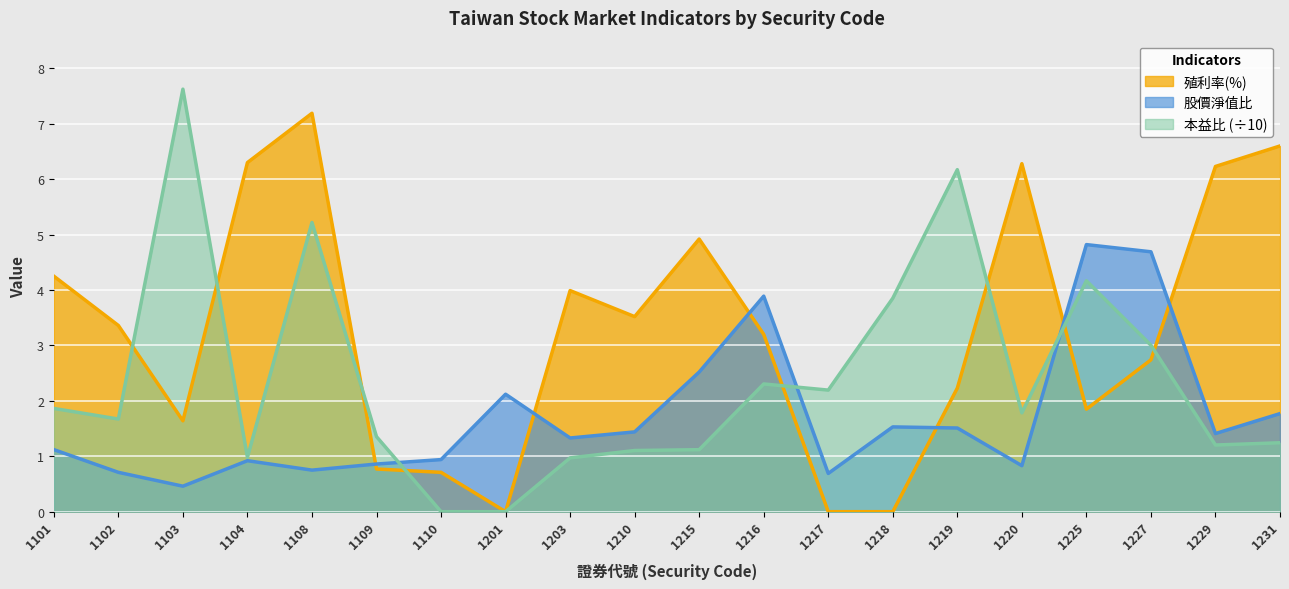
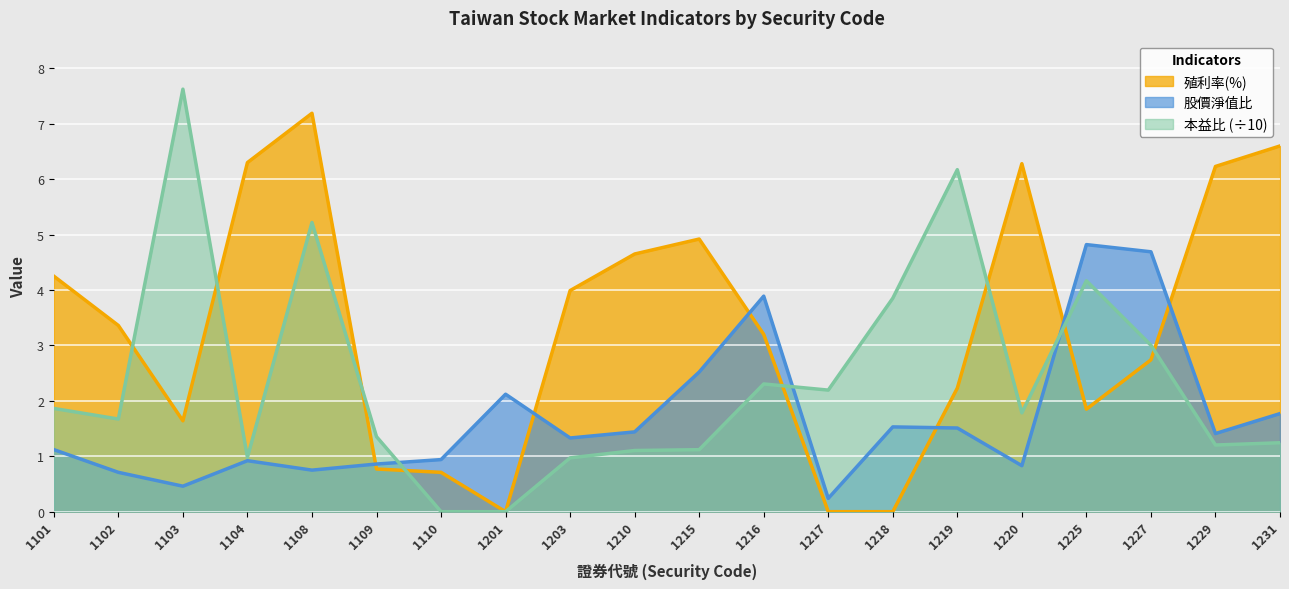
  {
    "殖利率(%)": {
      "1101": 4.3,
      "1102": 3.4,
      "1103": 1.6,
      "1104": 6.3,
      "1108": 7.2,
      "1109": 0.8,
      "1110": 0.7,
      "1203": 4.0,
-     "1210": 3.5,
+     "1210": 4.7,
      "1215": 4.9,
      "1216": 3.2,
      "1217": 0.0,
      "1218": 0.0,
      "1219": 2.2,
      "1220": 6.3,
      "1225": 1.9,
      "1227": 2.7,
      "1229": 6.2,
      "1231": 6.6
    },
    "股價淨值比": {
      "1101": 1.1,
      "1102": 0.7,
      "1103": 0.5,
      "1104": 0.9,
      "1108": 0.8,
      "1109": 0.9,
      "1110": 0.9,
      "1201": 2.1,
      "1203": 1.3,
      "1210": 1.4,
      "1215": 2.5,
      "1216": 3.9,
-     "1217": 0.7,
+     "1217": 0.2,
      "1218": 1.5,
      "1219": 1.5,
      "1220": 0.8,
      "1225": 4.8,
      "1227": 4.7,
      "1229": 1.4,
      "1231": 1.8
    },
    "本益比 (÷10)": {
      "1101": 1.9,
      "1102": 1.7,
      "1103": 7.6,
      "1104": 1.0,
      "1108": 5.2,
      "1109": 1.4,
      "1110": 0.0,
      "1203": 1.0,
      "1210": 1.1,
      "1215": 1.1,
      "1216": 2.3,
      "1217": 2.2,
      "1218": 3.9,
      "1219": 6.2,
      "1220": 1.8,
      "1225": 4.2,
      "1227": 3.0,
      "1229": 1.2,
      "1231": 1.2
    }
  }
